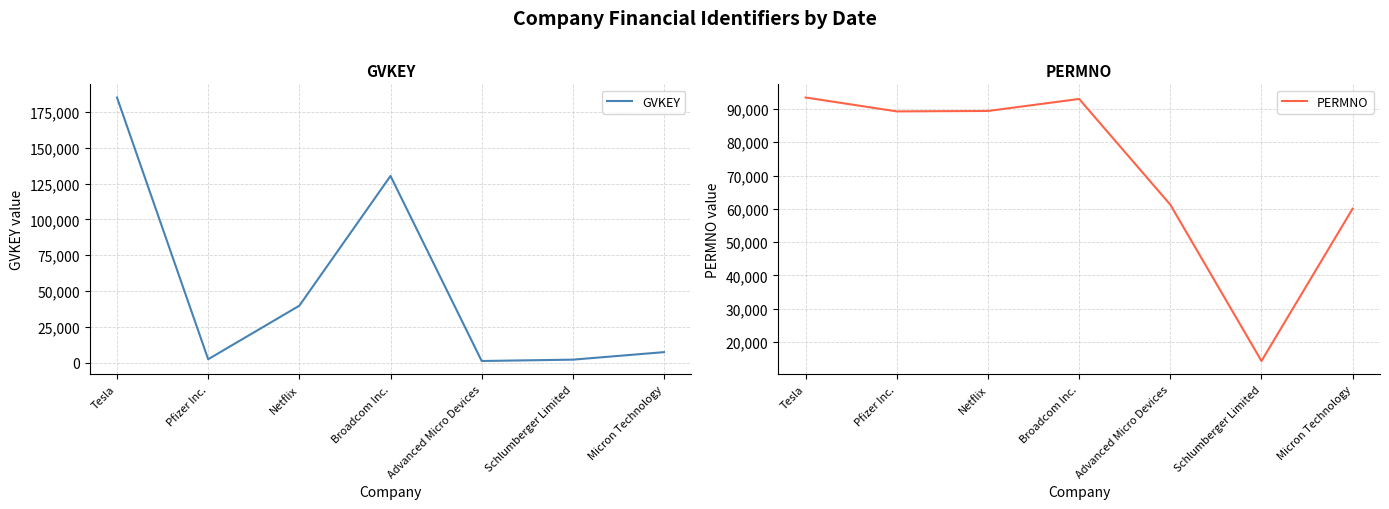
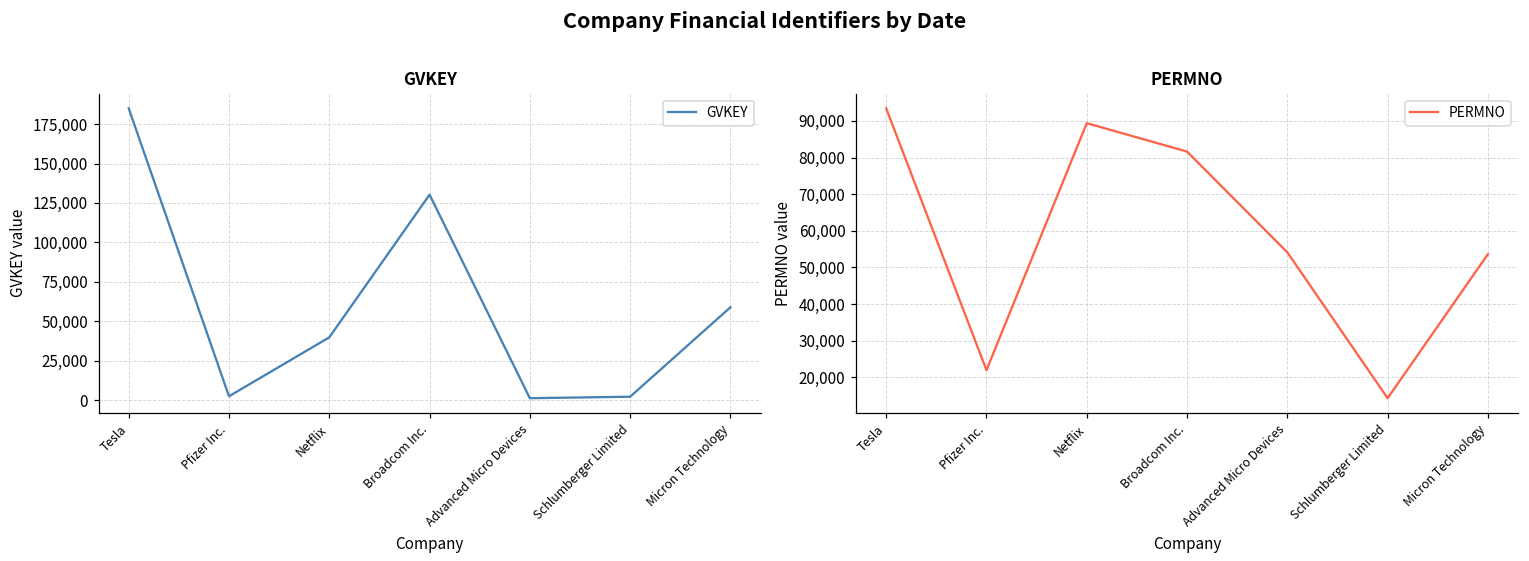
  {
    "GVKEY": {
      "Tesla": "185,000",
      "Pfizer Inc.": "2,000",
      "Netflix": "40,000",
      "Broadcom Inc.": "130,000",
      "Advanced Micro Devices": "1,000",
      "Schlumberger Limited": "2,000",
-     "Micron Technology": "7,000"
+     "Micron Technology": "59,000"
    },
    "PERMNO": {
      "Tesla": "93,000",
-     "Pfizer Inc.": "89,000",
+     "Pfizer Inc.": "22,000",
      "Netflix": "89,000",
-     "Broadcom Inc.": "93,000",
-     "Advanced Micro Devices": "61,000",
+     "Broadcom Inc.": "82,000",
+     "Advanced Micro Devices": "54,000",
      "Schlumberger Limited": "14,000",
-     "Micron Technology": "60,000"
+     "Micron Technology": "54,000"
    }
  }
